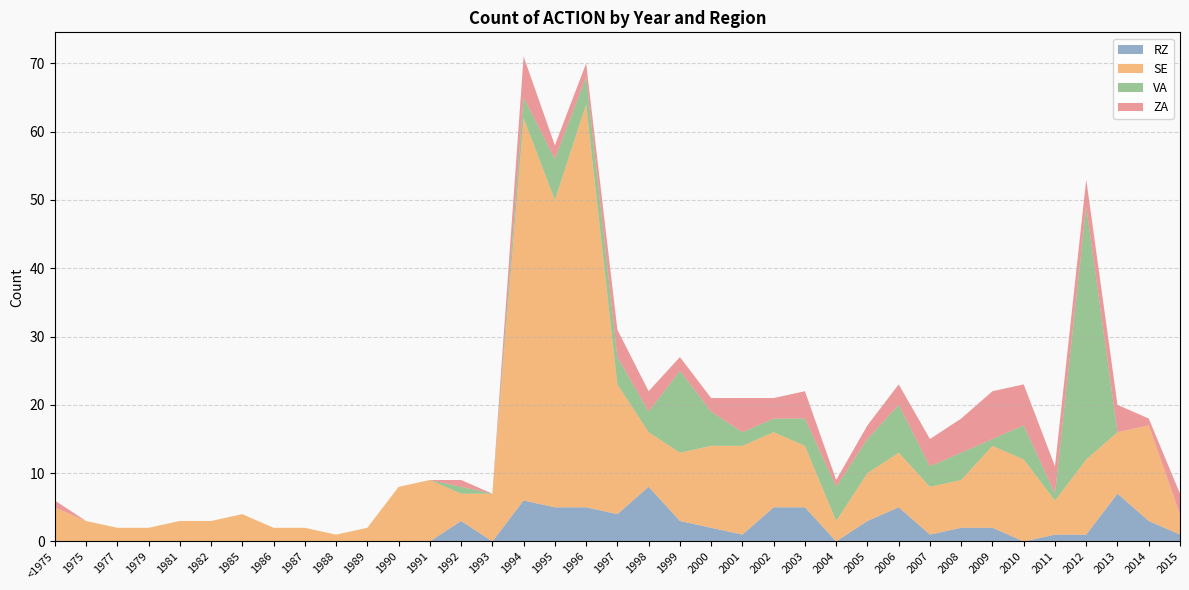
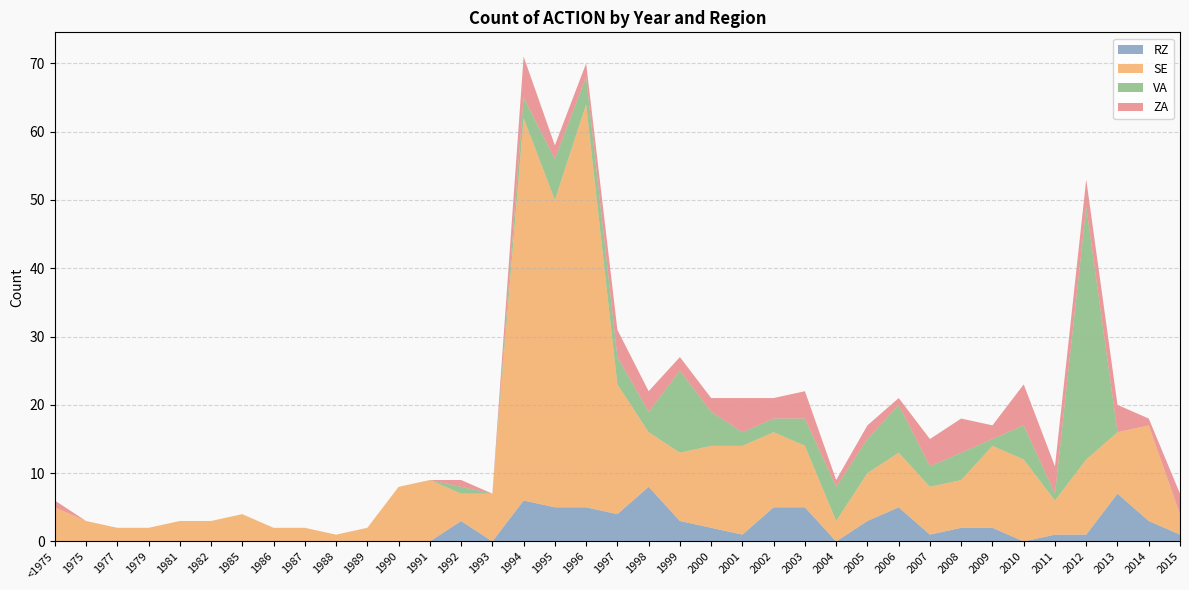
  {
    "RZ": {
      "<1975": 0,
      "1975": 0,
      "1977": 0,
      "1979": 0,
      "1981": 0,
      "1982": 0,
      "1985": 0,
      "1986": 0,
      "1987": 0,
      "1988": 0,
      "1989": 0,
      "1990": 0,
      "1991": 0,
      "1992": 3,
      "1993": 0,
      "1994": 6,
      "1995": 5,
      "1996": 5,
      "1997": 4,
      "1998": 8,
      "1999": 3,
      "2000": 2,
      "2001": 1,
      "2002": 5,
      "2003": 5,
      "2004": 0,
      "2005": 3,
      "2006": 5,
      "2007": 1,
      "2008": 2,
      "2009": 2,
      "2010": 0,
      "2011": 1,
      "2012": 1,
      "2013": 7,
      "2014": 3,
      "2015": 1
    },
    "SE": {
      "1992": 4,
      "1994": 56,
      "1995": 45,
      "1996": 59,
      "1997": 19,
      "1998": 8,
      "1999": 10,
      "2000": 12,
      "2001": 13,
      "2002": 11,
      "2003": 9,
      "2004": 3,
      "2005": 7,
      "2006": 8,
      "2007": 7,
      "2008": 7,
      "2009": 12,
      "2010": 12,
      "2011": 5,
      "2012": 11
    },
    "VA": {
      "1992": 1,
      "1994": 3,
      "1995": 6,
      "1996": 4,
      "1997": 4,
      "1998": 3,
      "1999": 12,
      "2000": 5,
      "2001": 2,
      "2002": 2,
      "2003": 4,
      "2004": 5,
      "2005": 5,
      "2006": 7,
      "2007": 3,
      "2008": 4,
      "2009": 1,
      "2010": 5,
      "2011": 1,
      "2012": 37
    },
    "ZA": {
      "<1975": 1,
      "1992": 1,
      "1994": 6,
      "1995": 2,
      "1996": 2,
      "1997": 4,
      "1998": 3,
      "1999": 2,
      "2000": 2,
      "2001": 5,
      "2002": 3,
      "2003": 4,
      "2004": 1,
      "2005": 2,
-     "2006": 3,
+     "2006": 1,
      "2007": 4,
      "2008": 5,
-     "2009": 7,
+     "2009": 2,
      "2010": 6,
      "2011": 4,
      "2012": 4,
      "2013": 4,
      "2014": 1,
      "2015": 3
    }
  }
